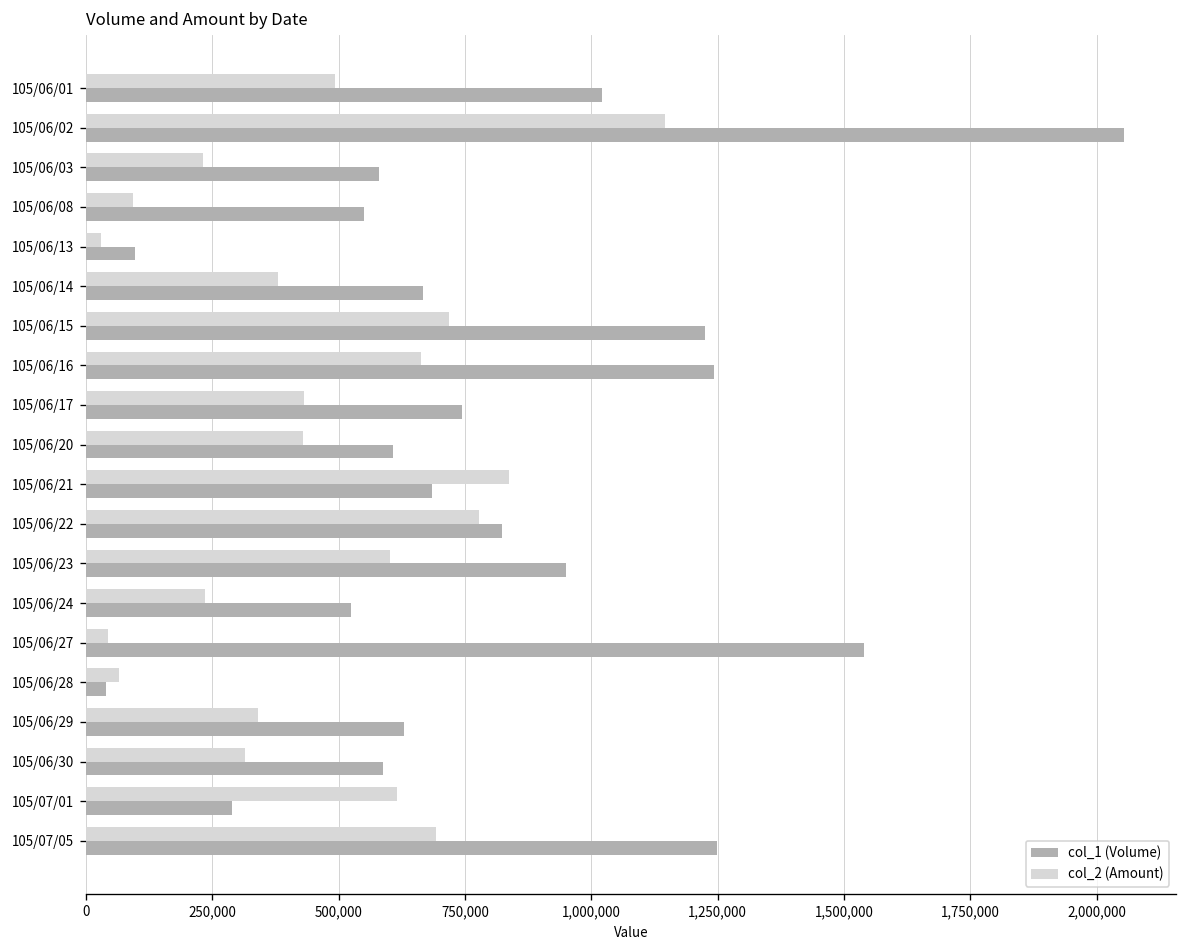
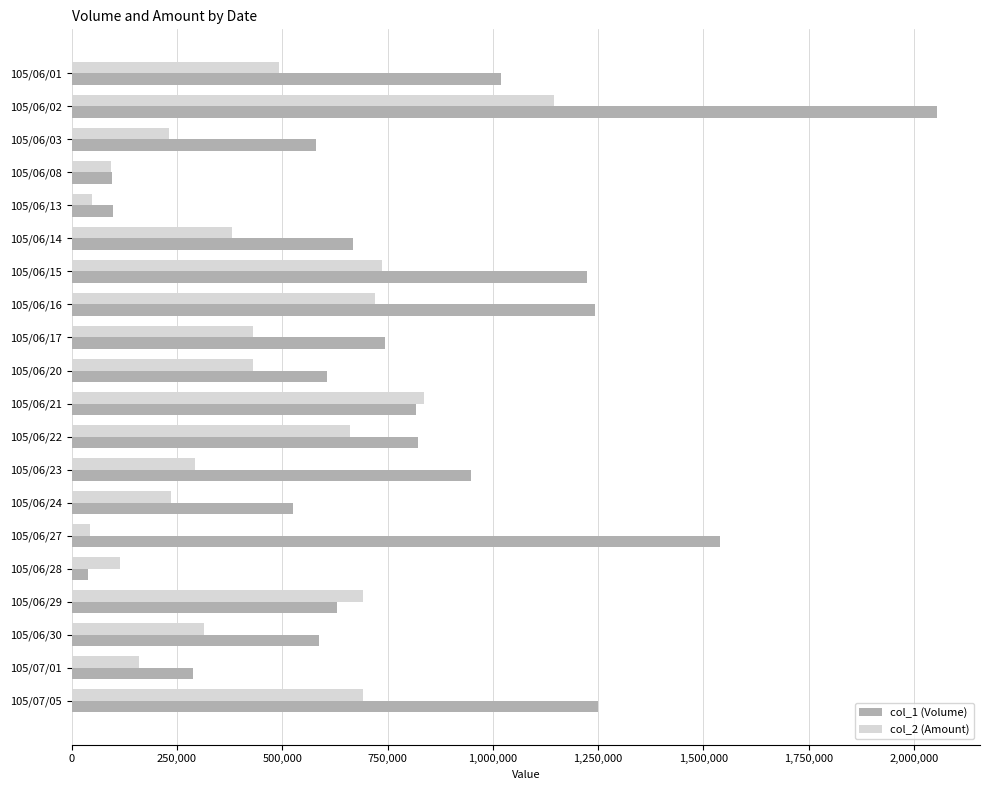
  {
    "col_1 (Volume)": {
      "105/06/01": "1,020,000",
      "105/06/02": "2,050,000",
      "105/06/03": "580,000",
-     "105/06/08": "550,000",
+     "105/06/08": "100,000",
      "105/06/13": "100,000",
      "105/06/14": "670,000",
      "105/06/15": "1,220,000",
      "105/06/16": "1,240,000",
      "105/06/17": "740,000",
      "105/06/20": "610,000",
-     "105/06/21": "690,000",
+     "105/06/21": "820,000",
      "105/06/22": "820,000",
      "105/06/23": "950,000",
      "105/06/24": "520,000",
      "105/06/27": "1,540,000",
      "105/06/28": "40,000",
      "105/06/29": "630,000",
      "105/06/30": "590,000",
      "105/07/01": "290,000",
      "105/07/05": "1,250,000"
    },
    "col_2 (Amount)": {
      "105/06/01": "490,000",
      "105/06/02": "1,150,000",
      "105/06/03": "230,000",
      "105/06/08": "90,000",
-     "105/06/13": "30,000",
+     "105/06/13": "50,000",
      "105/06/14": "380,000",
-     "105/06/15": "720,000",
-     "105/06/16": "660,000",
+     "105/06/15": "740,000",
+     "105/06/16": "720,000",
      "105/06/17": "430,000",
      "105/06/20": "430,000",
      "105/06/21": "840,000",
-     "105/06/22": "780,000",
-     "105/06/23": "600,000",
+     "105/06/22": "660,000",
+     "105/06/23": "290,000",
      "105/06/24": "240,000",
      "105/06/27": "40,000",
-     "105/06/28": "70,000",
-     "105/06/29": "340,000",
+     "105/06/28": "110,000",
+     "105/06/29": "690,000",
      "105/06/30": "310,000",
-     "105/07/01": "620,000",
+     "105/07/01": "160,000",
      "105/07/05": "690,000"
    }
  }
